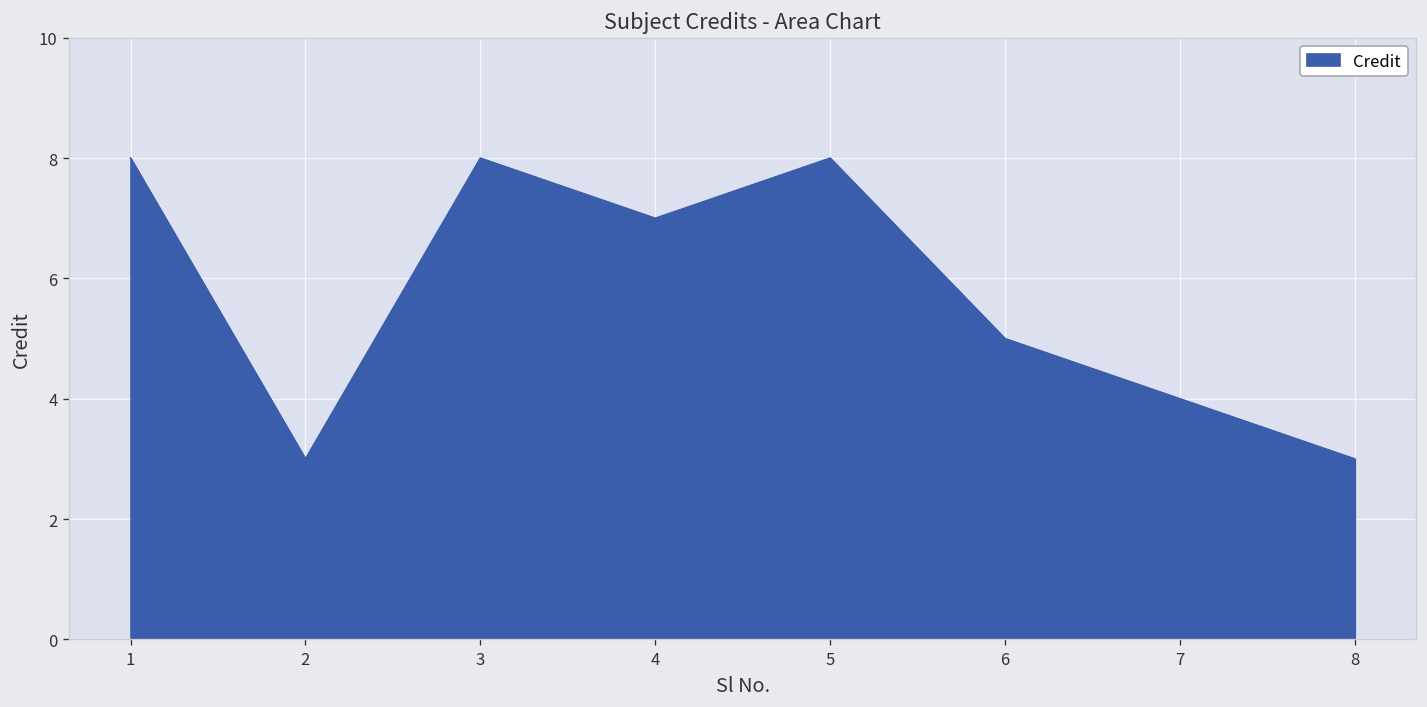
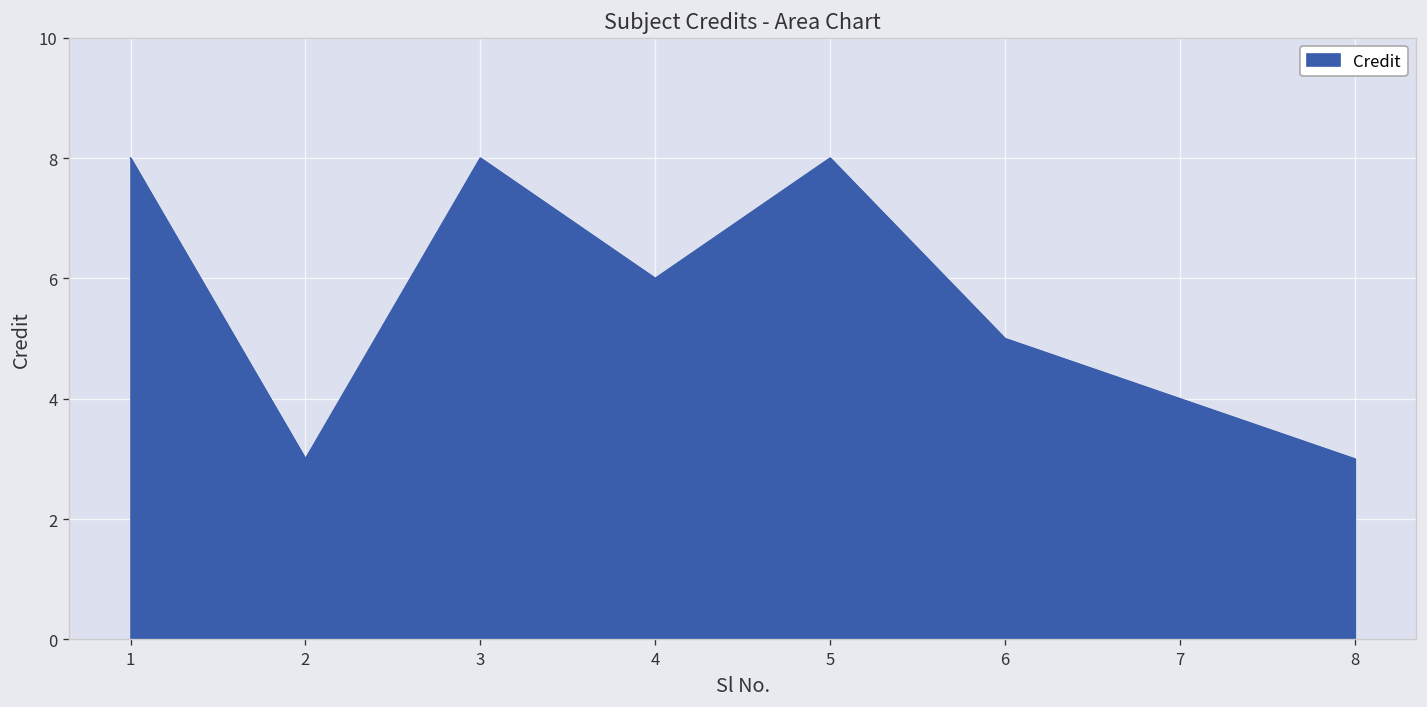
  {
    "1": 8,
    "2": 3,
    "3": 8,
-   "4": 7,
+   "4": 6,
    "5": 8,
    "6": 5,
    "7": 4,
    "8": 3
  }
